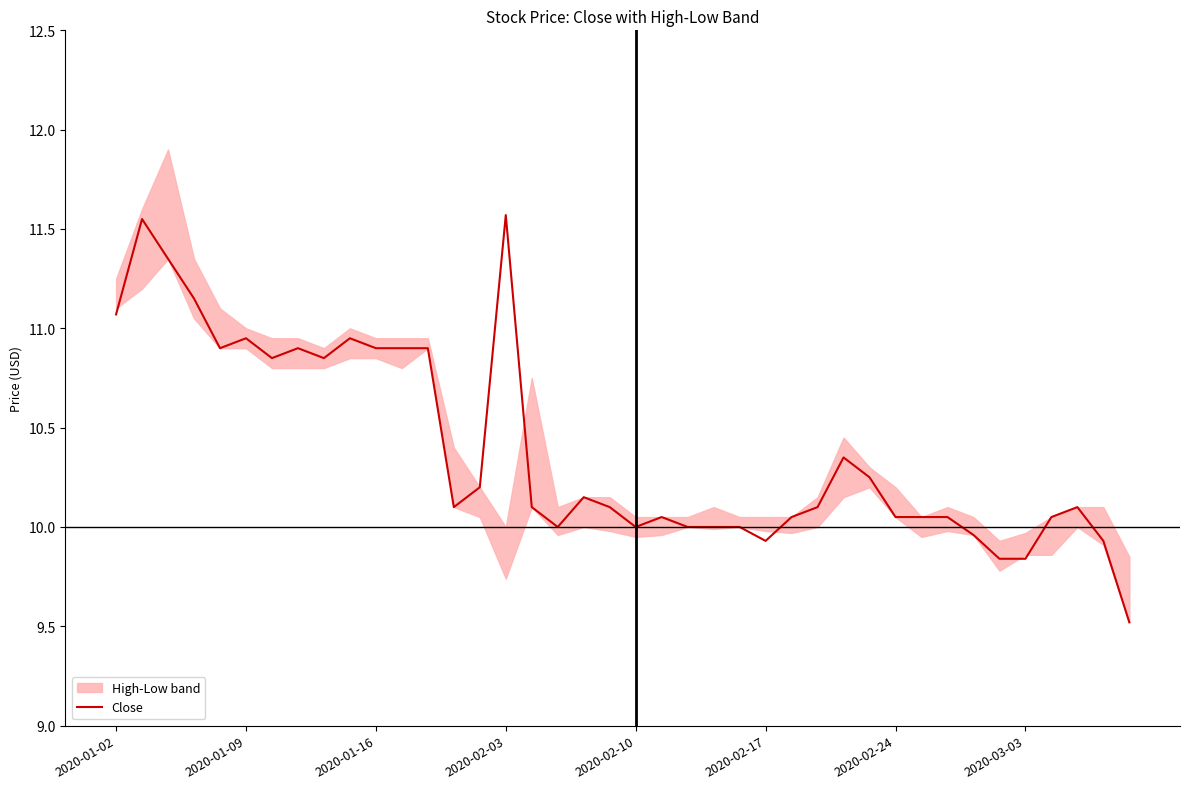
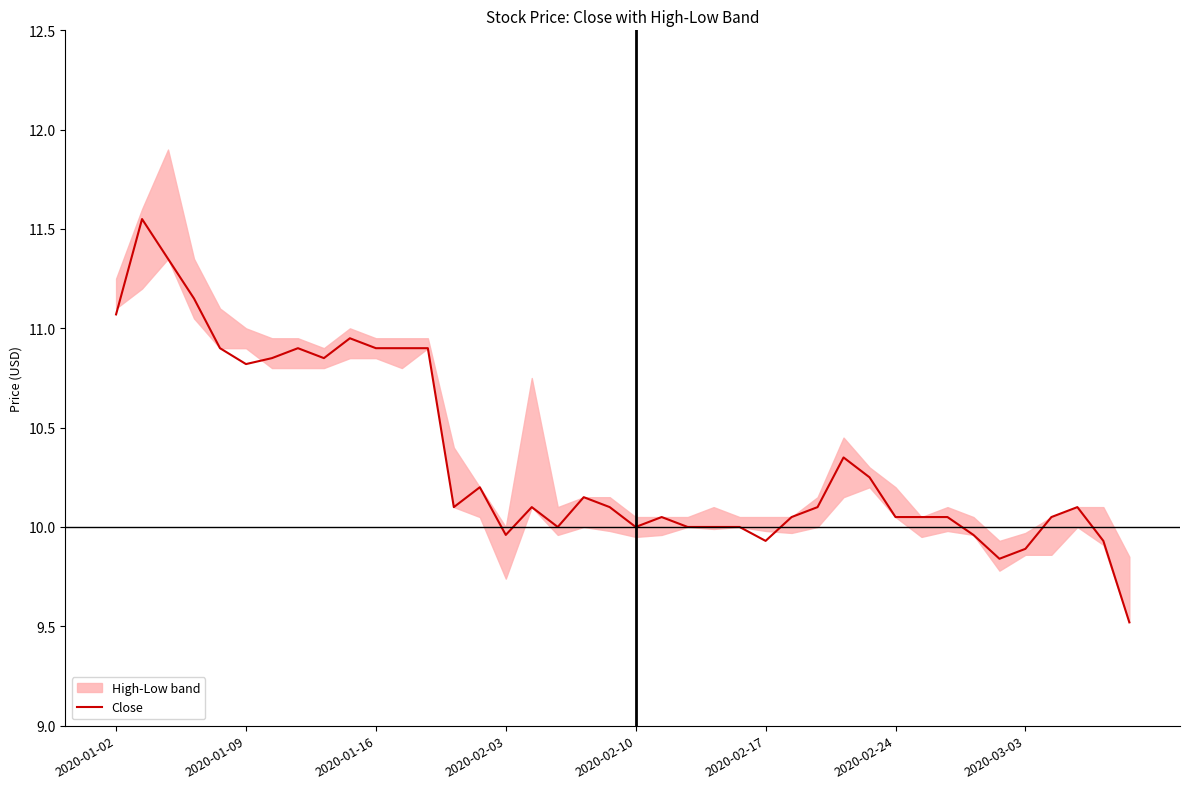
  {
    "Close": {
      "2020-01-02": 11.07,
-     "2020-01-09": 10.95,
+     "2020-01-09": 10.82,
      "2020-01-16": 10.90,
-     "2020-02-03": 11.57,
+     "2020-02-03": 9.96,
      "2020-02-10": 10.00,
      "2020-02-17": 9.93,
      "2020-02-24": 10.05,
-     "2020-03-03": 9.84
+     "2020-03-03": 9.89
    }
  }
